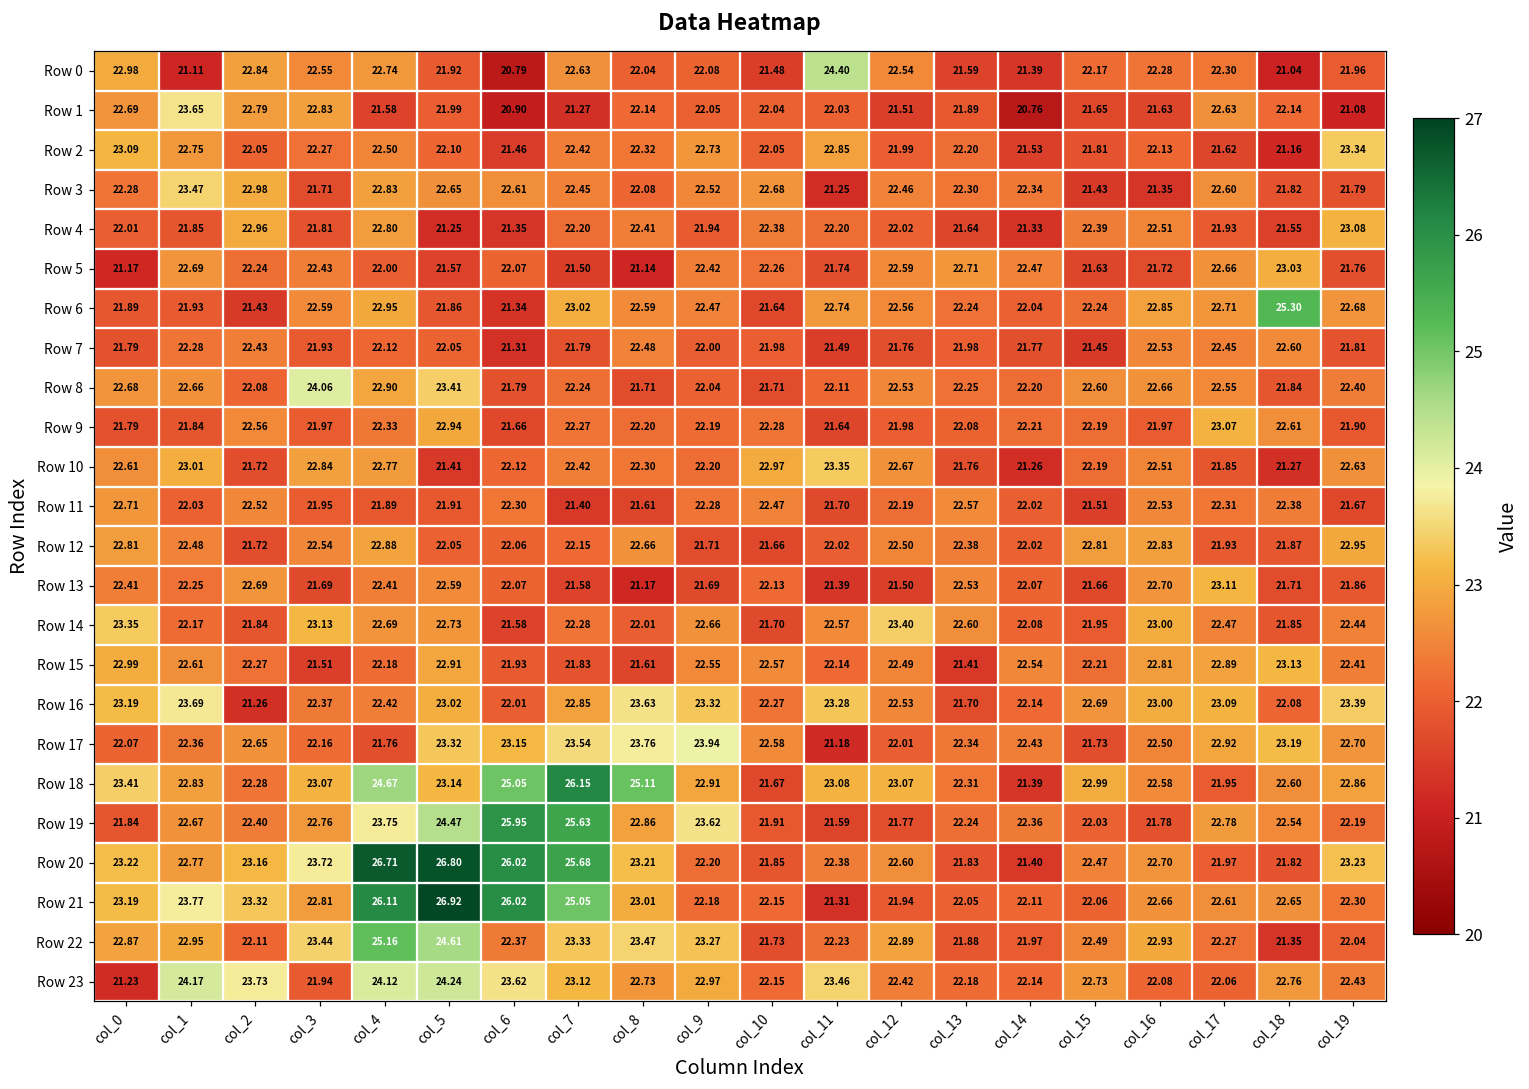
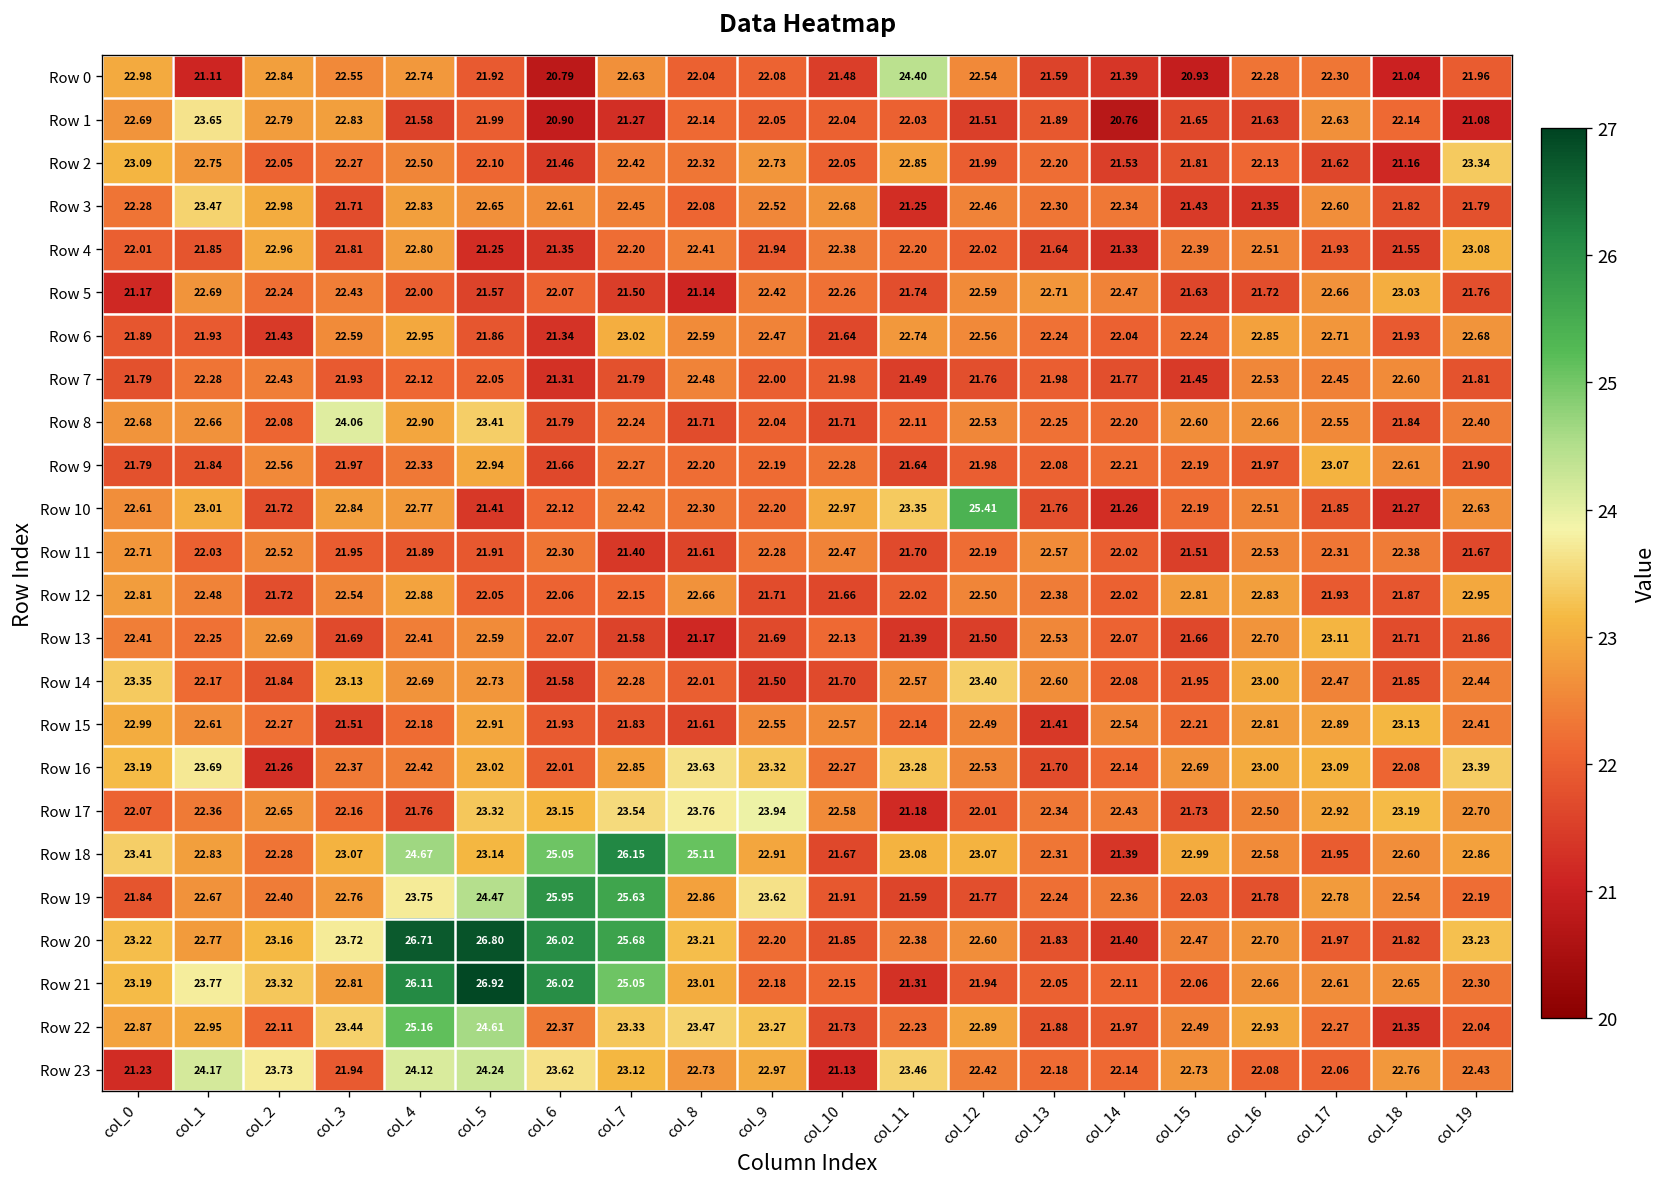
  {
    "Row 0": {
      "col_0": 22.98,
      "col_1": 21.11,
      "col_2": 22.84,
      "col_3": 22.55,
      "col_4": 22.74,
      "col_5": 21.92,
      "col_6": 20.79,
      "col_7": 22.63,
      "col_8": 22.04,
      "col_9": 22.08,
      "col_10": 21.48,
      "col_11": 24.40,
      "col_12": 22.54,
      "col_13": 21.59,
      "col_14": 21.39,
-     "col_15": 22.17,
+     "col_15": 20.93,
      "col_16": 22.28,
      "col_17": 22.30,
      "col_18": 21.04,
      "col_19": 21.96
    },
    "Row 6": {
      "col_0": 21.89,
      "col_1": 21.93,
      "col_2": 21.43,
      "col_3": 22.59,
      "col_4": 22.95,
      "col_5": 21.86,
      "col_6": 21.34,
      "col_7": 23.02,
      "col_8": 22.59,
      "col_9": 22.47,
      "col_10": 21.64,
      "col_11": 22.74,
      "col_12": 22.56,
      "col_13": 22.24,
      "col_14": 22.04,
      "col_15": 22.24,
      "col_16": 22.85,
      "col_17": 22.71,
-     "col_18": 25.30,
+     "col_18": 21.93,
      "col_19": 22.68
    },
    "Row 10": {
      "col_0": 22.61,
      "col_1": 23.01,
      "col_2": 21.72,
      "col_3": 22.84,
      "col_4": 22.77,
      "col_5": 21.41,
      "col_6": 22.12,
      "col_7": 22.42,
      "col_8": 22.30,
      "col_9": 22.20,
      "col_10": 22.97,
      "col_11": 23.35,
-     "col_12": 22.67,
+     "col_12": 25.41,
      "col_13": 21.76,
      "col_14": 21.26,
      "col_15": 22.19,
      "col_16": 22.51,
      "col_17": 21.85,
      "col_18": 21.27,
      "col_19": 22.63
    },
    "Row 14": {
      "col_0": 23.35,
      "col_1": 22.17,
      "col_2": 21.84,
      "col_3": 23.13,
      "col_4": 22.69,
      "col_5": 22.73,
      "col_6": 21.58,
      "col_7": 22.28,
      "col_8": 22.01,
-     "col_9": 22.66,
+     "col_9": 21.50,
      "col_10": 21.70,
      "col_11": 22.57,
      "col_12": 23.40,
      "col_13": 22.60,
      "col_14": 22.08,
      "col_15": 21.95,
      "col_16": 23.00,
      "col_17": 22.47,
      "col_18": 21.85,
      "col_19": 22.44
    },
    "Row 23": {
      "col_0": 21.23,
      "col_1": 24.17,
      "col_2": 23.73,
      "col_3": 21.94,
      "col_4": 24.12,
      "col_5": 24.24,
      "col_6": 23.62,
      "col_7": 23.12,
      "col_8": 22.73,
      "col_9": 22.97,
-     "col_10": 22.15,
+     "col_10": 21.13,
      "col_11": 23.46,
      "col_12": 22.42,
      "col_13": 22.18,
      "col_14": 22.14,
      "col_15": 22.73,
      "col_16": 22.08,
      "col_17": 22.06,
      "col_18": 22.76,
      "col_19": 22.43
    }
  }
